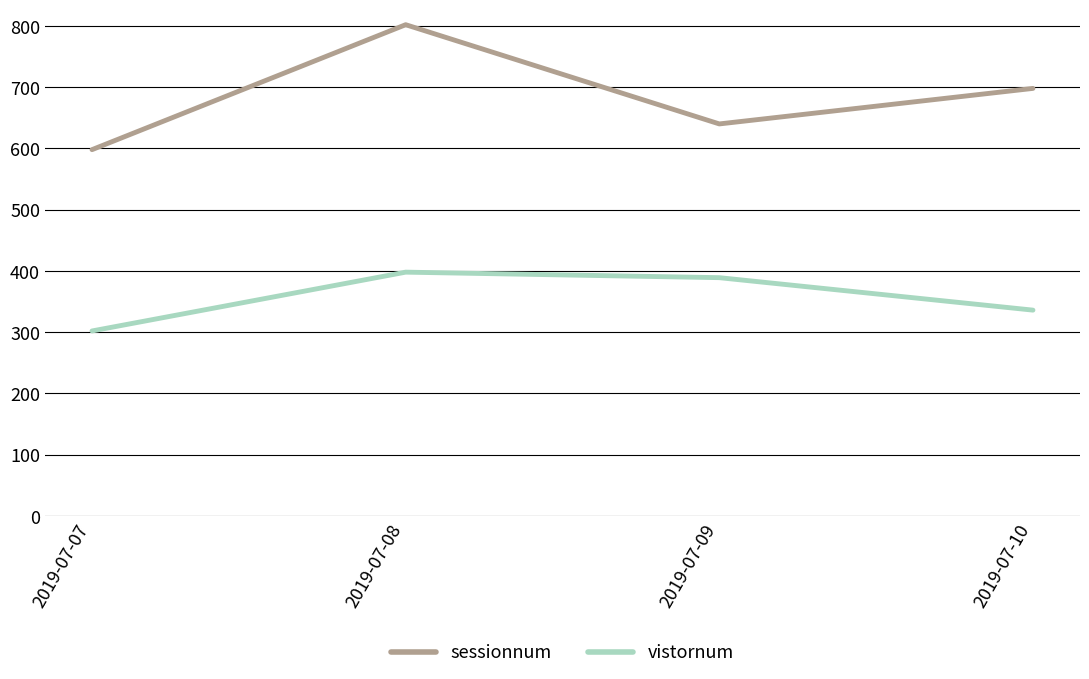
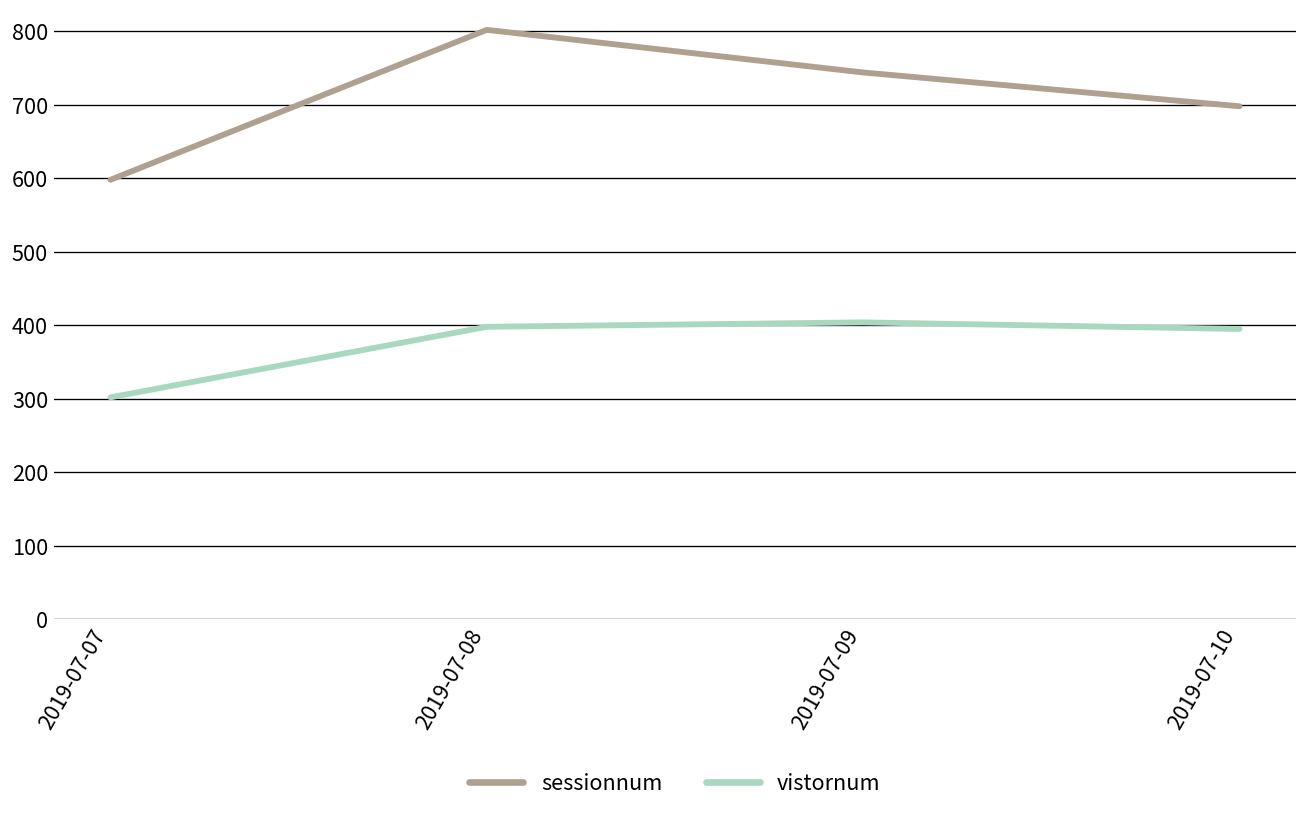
  {
    "sessionnum": {
      "2019-07-07": 600,
      "2019-07-08": 800,
-     "2019-07-09": 640,
+     "2019-07-09": 740,
      "2019-07-10": 700
    },
    "vistornum": {
      "2019-07-07": 300,
      "2019-07-08": 400,
-     "2019-07-09": 390,
-     "2019-07-10": 340
+     "2019-07-09": 400,
+     "2019-07-10": 400
    }
  }
